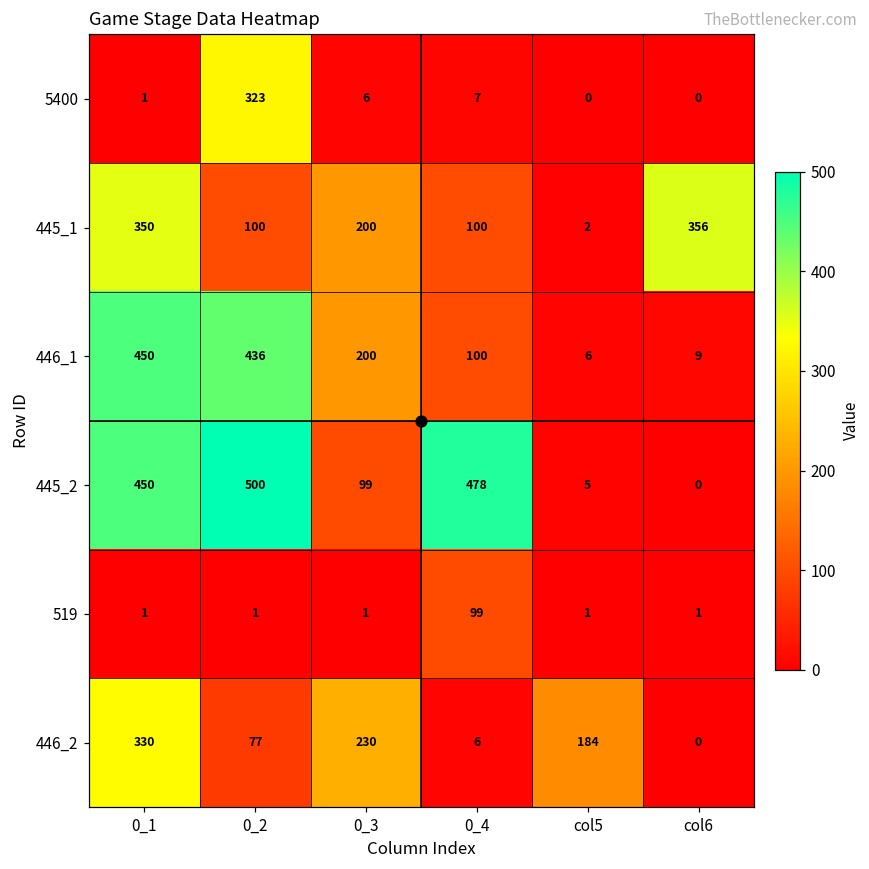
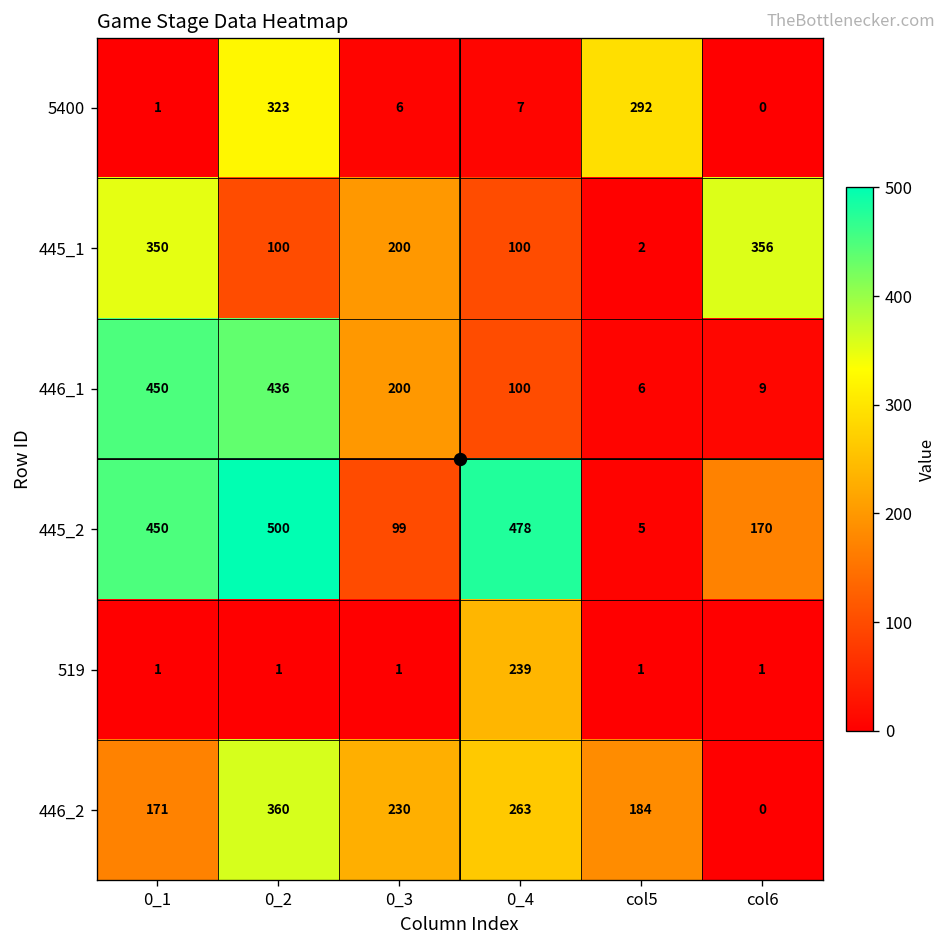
  {
    "5400": {
      "0_1": 1,
      "0_2": 323,
      "0_3": 6,
      "0_4": 7,
-     "col5": 0,
+     "col5": 292,
      "col6": 0
    },
    "445_1": {
      "0_1": 350,
      "0_2": 100,
      "0_3": 200,
      "0_4": 100,
      "col5": 2,
      "col6": 356
    },
    "446_1": {
      "0_1": 450,
      "0_2": 436,
      "0_3": 200,
      "0_4": 100,
      "col5": 6,
      "col6": 9
    },
    "445_2": {
      "0_1": 450,
      "0_2": 500,
      "0_3": 99,
      "0_4": 478,
      "col5": 5,
-     "col6": 0
+     "col6": 170
    },
    "519": {
      "0_1": 1,
      "0_2": 1,
      "0_3": 1,
-     "0_4": 99,
+     "0_4": 239,
      "col5": 1,
      "col6": 1
    },
    "446_2": {
-     "0_1": 330,
-     "0_2": 77,
+     "0_1": 171,
+     "0_2": 360,
      "0_3": 230,
-     "0_4": 6,
+     "0_4": 263,
      "col5": 184,
      "col6": 0
    }
  }
